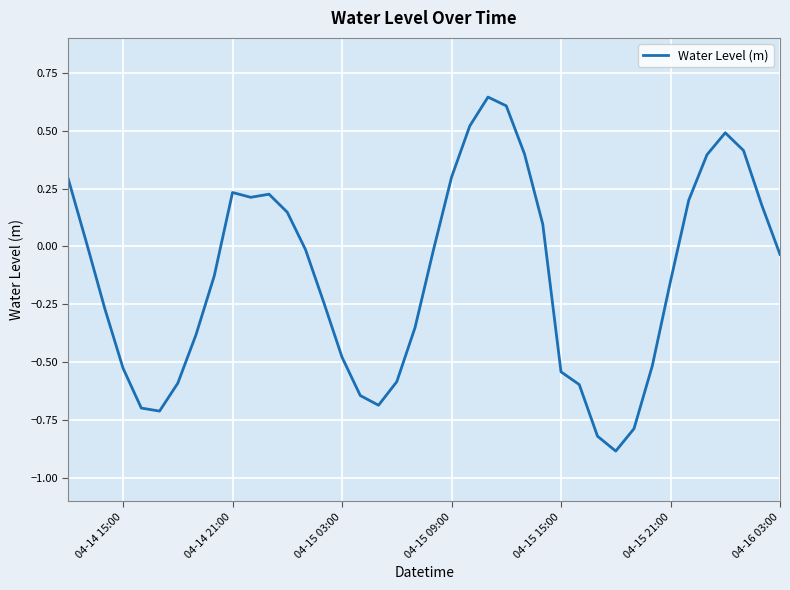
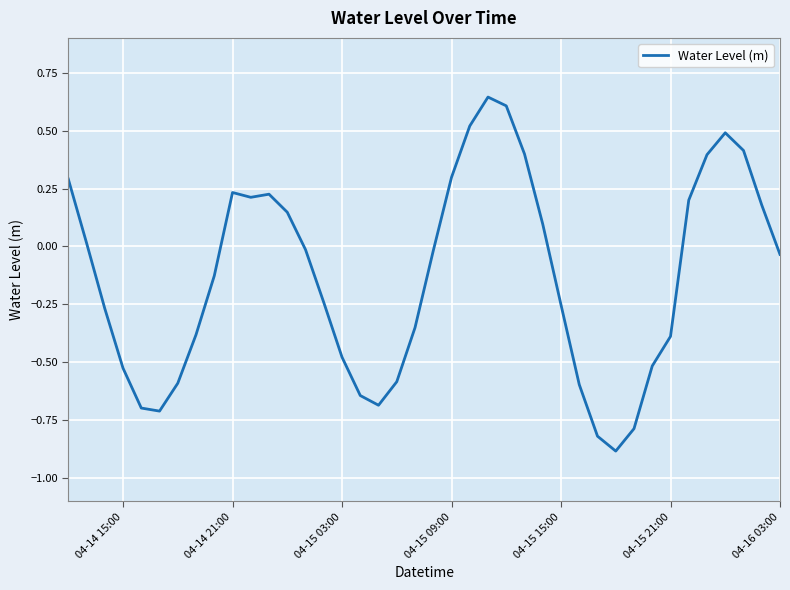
  {
    "04-14 15:00": -0.53,
    "04-14 21:00": 0.23,
    "04-15 03:00": -0.48,
    "04-15 09:00": 0.30,
-   "04-15 15:00": -0.54,
-   "04-15 21:00": -0.15,
+   "04-15 15:00": -0.25,
+   "04-15 21:00": -0.39,
    "04-16 03:00": -0.03
  }
